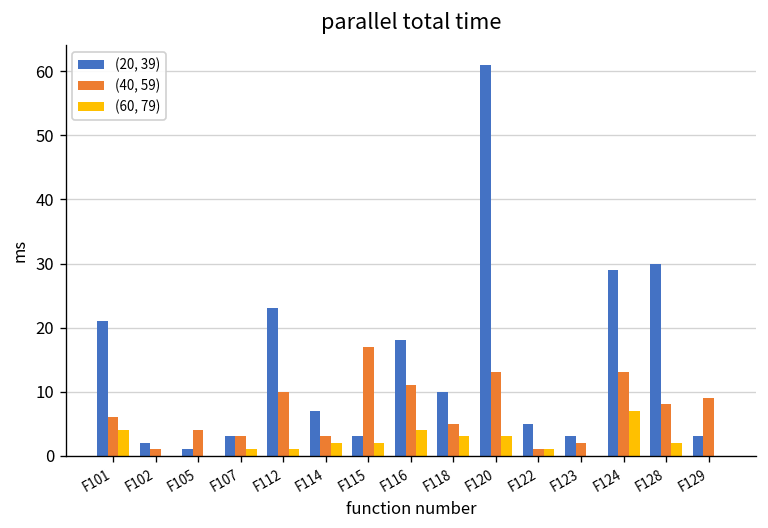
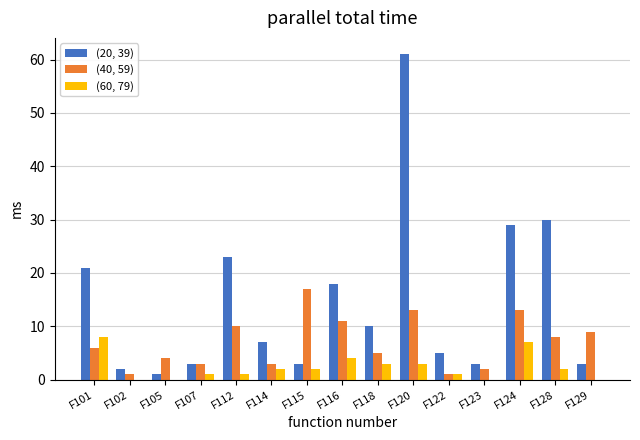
  {
    "(20, 39)": {
      "F101": 21,
      "F102": 2,
      "F105": 1,
      "F107": 3,
      "F112": 23,
      "F114": 7,
      "F115": 3,
      "F116": 18,
      "F118": 10,
      "F120": 61,
      "F122": 5,
      "F123": 3,
      "F124": 29,
      "F128": 30,
      "F129": 3
    },
    "(40, 59)": {
      "F101": 6,
      "F102": 1,
      "F105": 4,
      "F107": 3,
      "F112": 10,
      "F114": 3,
      "F115": 17,
      "F116": 11,
      "F118": 5,
      "F120": 13,
      "F122": 1,
      "F123": 2,
      "F124": 13,
      "F128": 8,
      "F129": 9
    },
    "(60, 79)": {
-     "F101": 4,
+     "F101": 8,
      "F102": 0,
      "F105": 0,
      "F107": 1,
      "F112": 1,
      "F114": 2,
      "F115": 2,
      "F116": 4,
      "F118": 3,
      "F120": 3,
      "F122": 1,
      "F123": 0,
      "F124": 7,
      "F128": 2,
      "F129": 0
    }
  }
